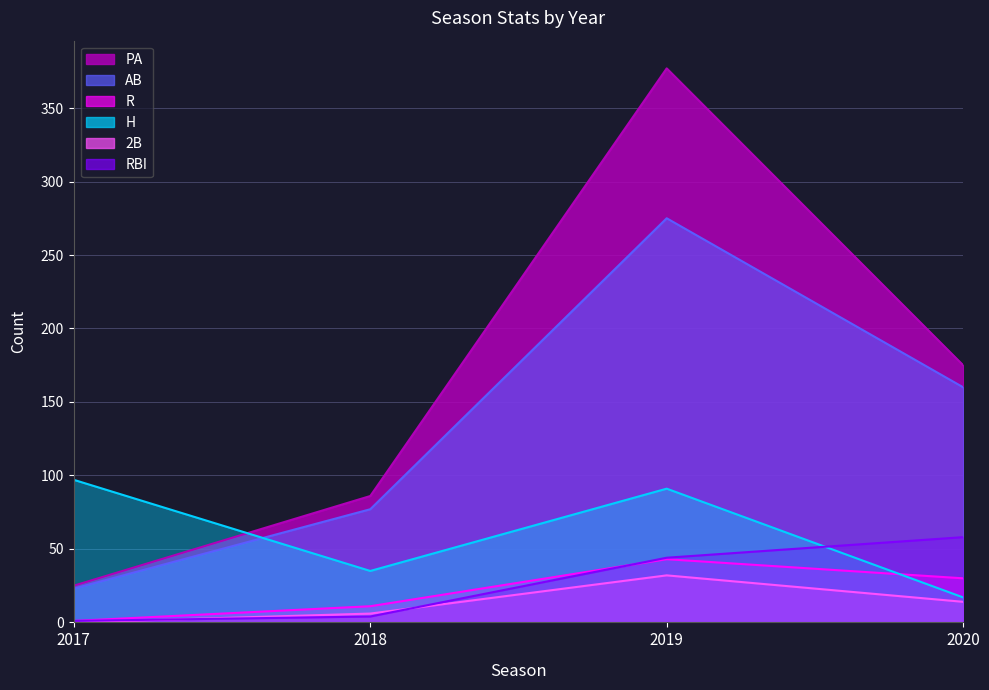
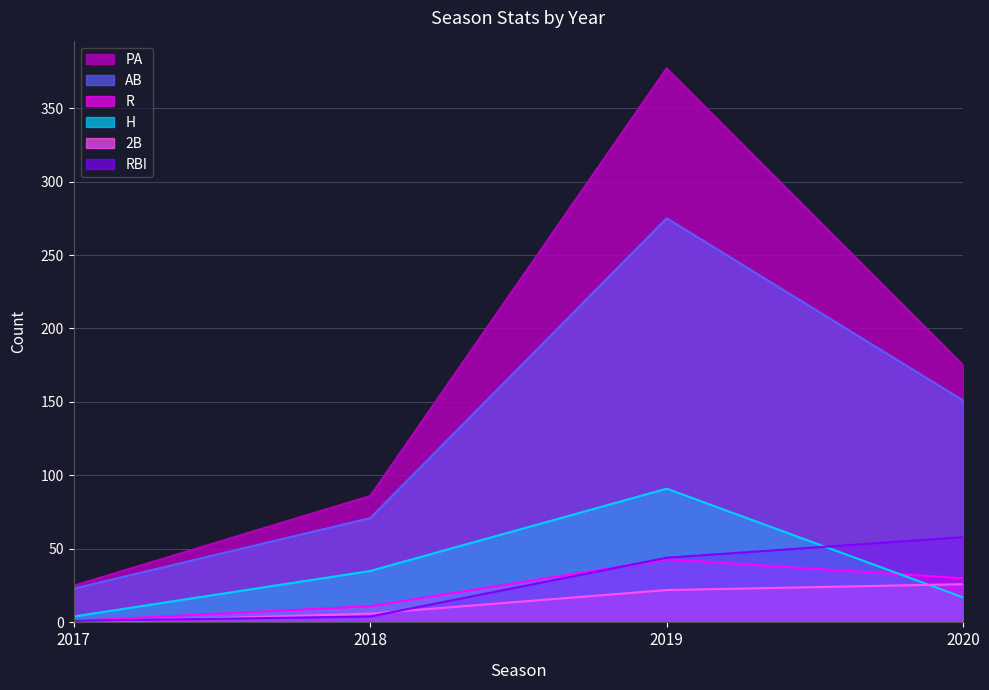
  {
    "AB": {
      "2017": 23,
-     "2018": 77,
+     "2018": 71,
      "2019": 275,
-     "2020": 160
+     "2020": 151
    },
    "H": {
-     "2017": 97,
+     "2017": 4,
      "2018": 35,
      "2019": 91,
      "2020": 17
    },
    "2B": {
      "2018": 6,
-     "2019": 32,
-     "2020": 14
+     "2019": 22,
+     "2020": 26
    },
    "RBI": {
      "2018": 4,
      "2020": 58
    }
  }
